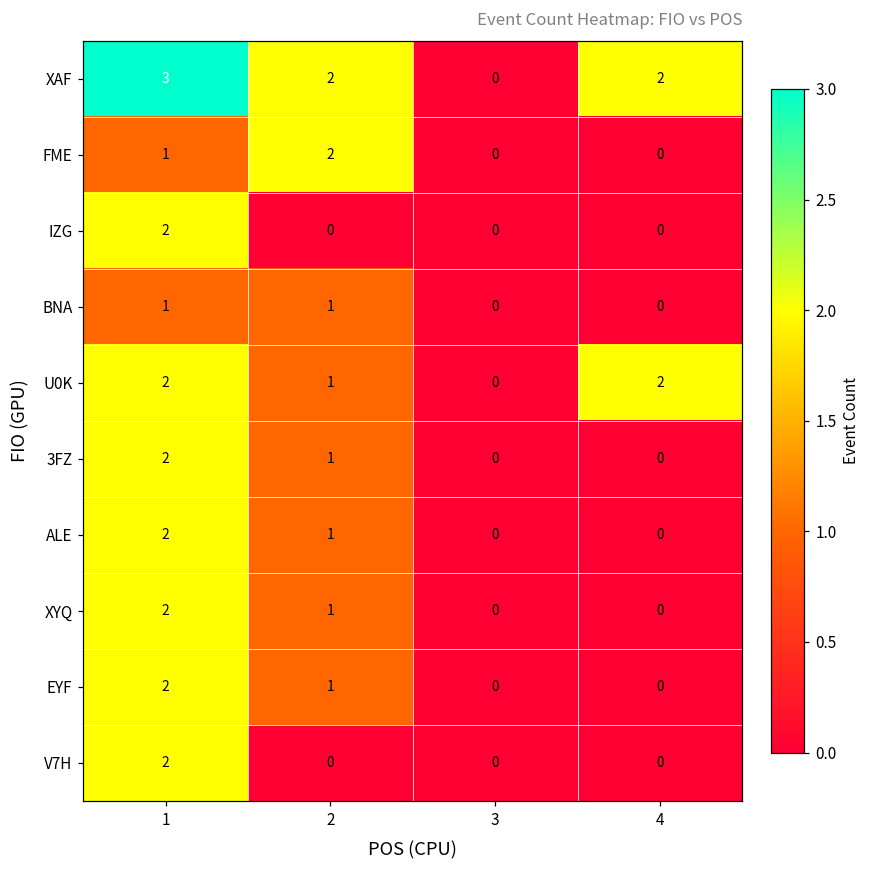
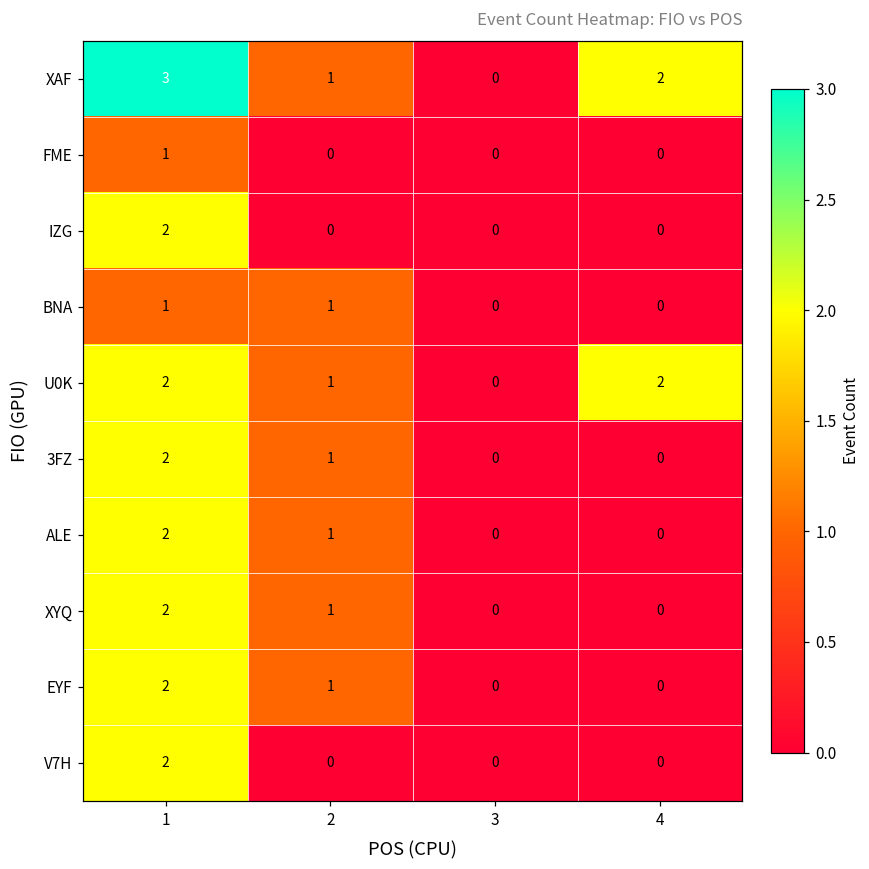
  {
    "XAF": {
      "1": 3,
-     "2": 2,
+     "2": 1,
      "3": 0,
      "4": 2
    },
    "FME": {
      "1": 1,
-     "2": 2,
+     "2": 0,
      "3": 0,
      "4": 0
    },
    "IZG": {
      "1": 2,
      "2": 0,
      "3": 0,
      "4": 0
    },
    "BNA": {
      "1": 1,
      "2": 1,
      "3": 0,
      "4": 0
    },
    "U0K": {
      "1": 2,
      "2": 1,
      "3": 0,
      "4": 2
    },
    "3FZ": {
      "1": 2,
      "2": 1,
      "3": 0,
      "4": 0
    },
    "ALE": {
      "1": 2,
      "2": 1,
      "3": 0,
      "4": 0
    },
    "XYQ": {
      "1": 2,
      "2": 1,
      "3": 0,
      "4": 0
    },
    "EYF": {
      "1": 2,
      "2": 1,
      "3": 0,
      "4": 0
    },
    "V7H": {
      "1": 2,
      "2": 0,
      "3": 0,
      "4": 0
    }
  }
